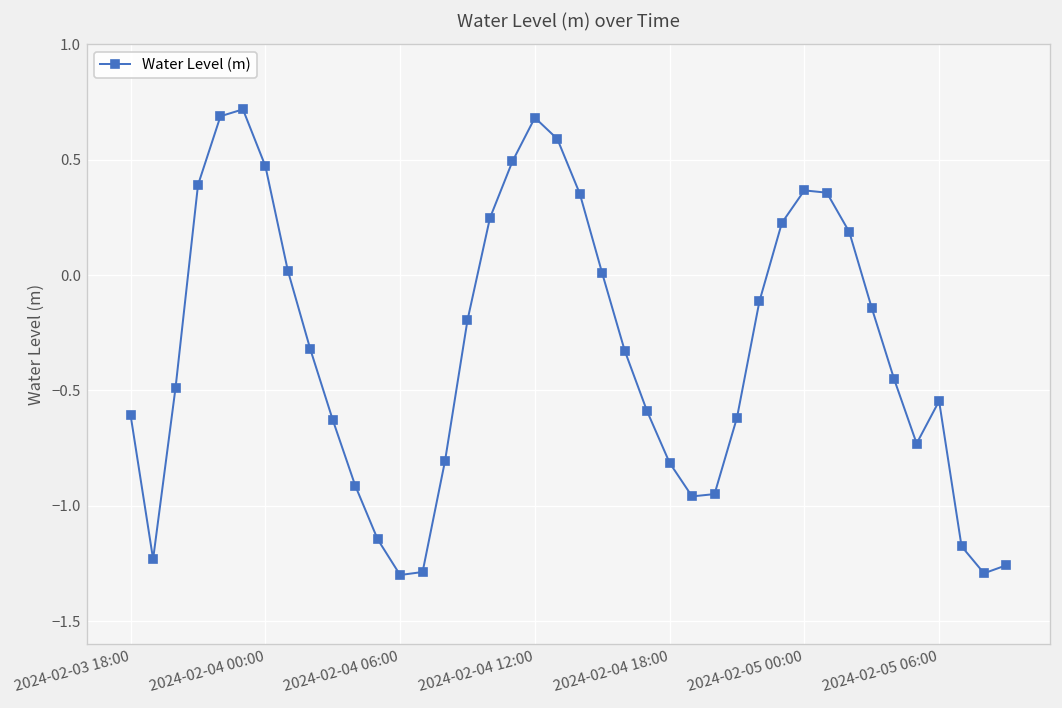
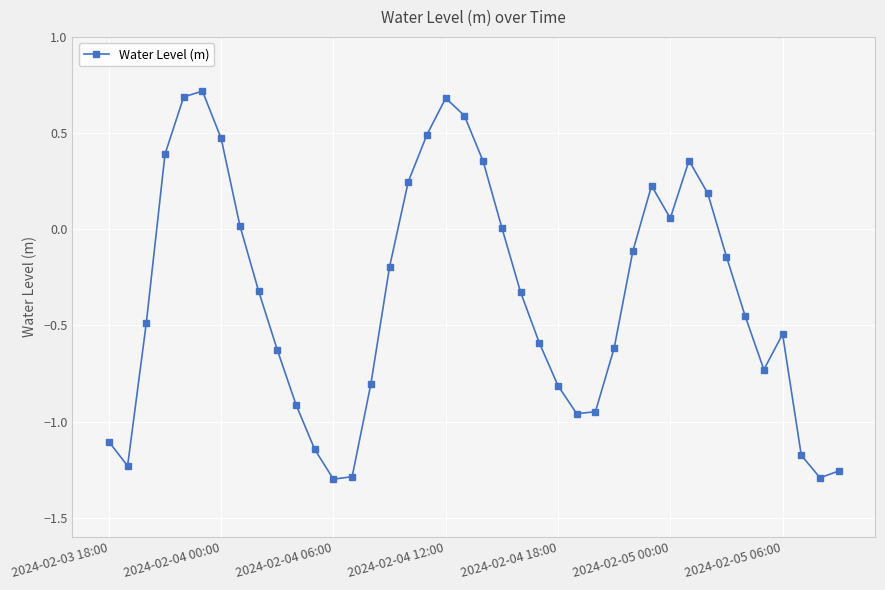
  {
-   "2024-02-03 18:00": -0.61,
+   "2024-02-03 18:00": -1.10,
    "2024-02-04 00:00": 0.47,
    "2024-02-04 06:00": -1.30,
    "2024-02-04 12:00": 0.68,
    "2024-02-04 18:00": -0.81,
-   "2024-02-05 00:00": 0.37,
+   "2024-02-05 00:00": 0.06,
    "2024-02-05 06:00": -0.55
  }
